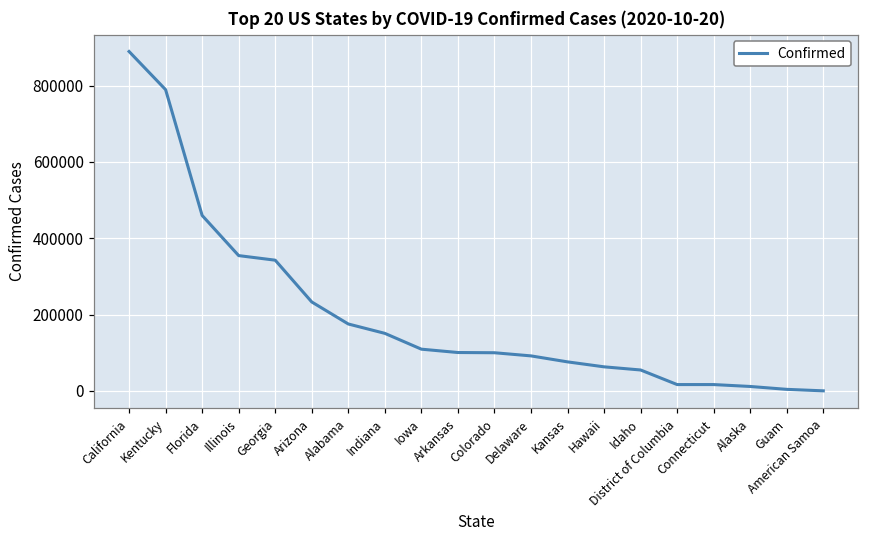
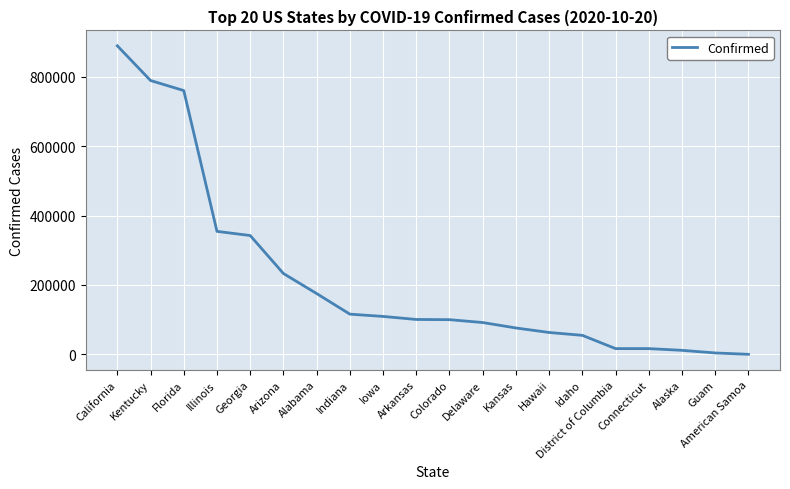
  {
    "California": 890000,
    "Kentucky": 790000,
-   "Florida": 460000,
+   "Florida": 760000,
    "Illinois": 350000,
    "Georgia": 340000,
    "Arizona": 230000,
    "Alabama": 180000,
-   "Indiana": 150000,
+   "Indiana": 120000,
    "Iowa": 110000,
    "Arkansas": 100000,
    "Colorado": 100000,
    "Delaware": 90000,
    "Kansas": 80000,
    "Hawaii": 60000,
    "Idaho": 50000,
    "District of Columbia": 20000,
    "Connecticut": 20000,
    "Alaska": 10000,
    "Guam": 0,
    "American Samoa": 0
  }
